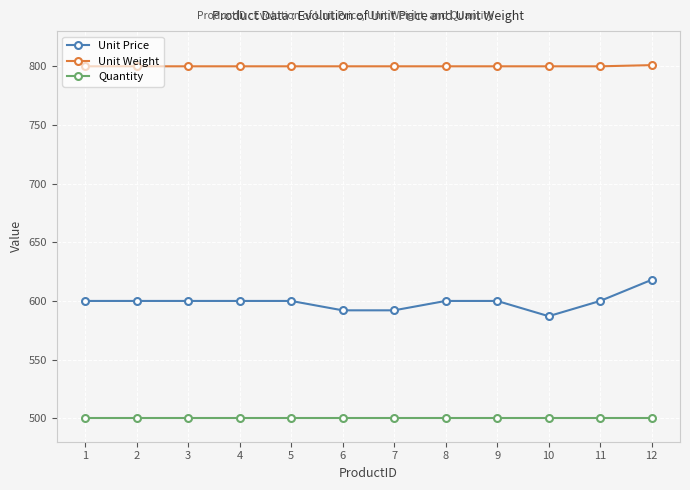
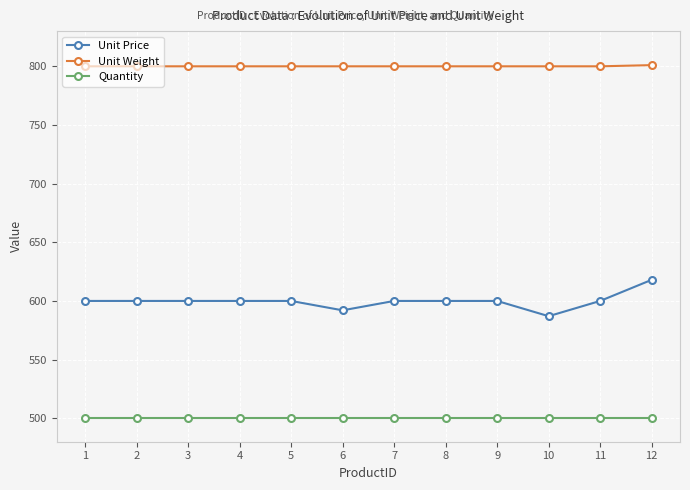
  {
    "Unit Price": {
      "1": 600,
      "2": 600,
      "3": 600,
      "4": 600,
      "5": 600,
      "6": 592,
-     "7": 592,
+     "7": 600,
      "8": 600,
      "9": 600,
      "10": 587,
      "11": 600,
      "12": 618
    },
    "Unit Weight": {
      "3": 800,
      "4": 800,
      "5": 800,
      "6": 800,
      "7": 800,
      "8": 800,
      "9": 800,
      "10": 800,
      "11": 800,
      "12": 801
    },
    "Quantity": {
      "1": 500,
      "2": 500,
      "3": 500,
      "4": 500,
      "5": 500,
      "6": 500,
      "7": 500,
      "8": 500,
      "9": 500,
      "10": 500,
      "11": 500,
      "12": 500
    }
  }
